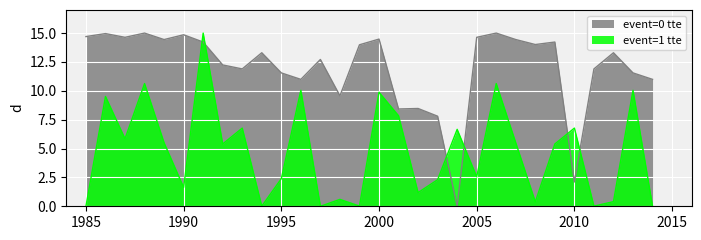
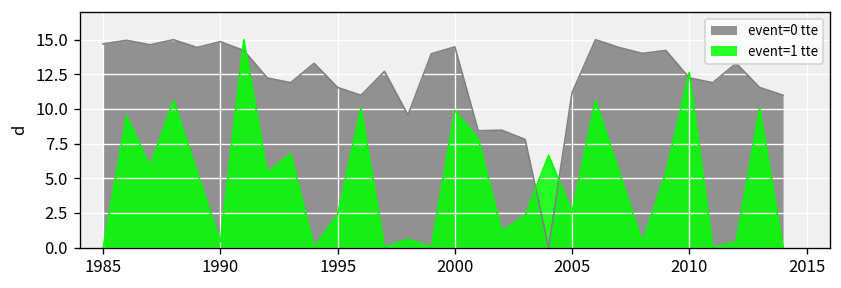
  {
    "event=0 tte": {
      "1985": 14.7,
      "1990": 14.9,
      "1995": 11.6,
      "2000": 14.5,
-     "2005": 14.6,
-     "2010": 2.1
+     "2005": 11.2,
+     "2010": 12.2
    },
    "event=1 tte": {
      "1985": 0.0,
-     "1990": 1.6,
+     "1990": 0.4,
      "1995": 2.4,
      "2000": 9.9,
      "2005": 2.6,
-     "2010": 6.8
+     "2010": 12.6
    }
  }
